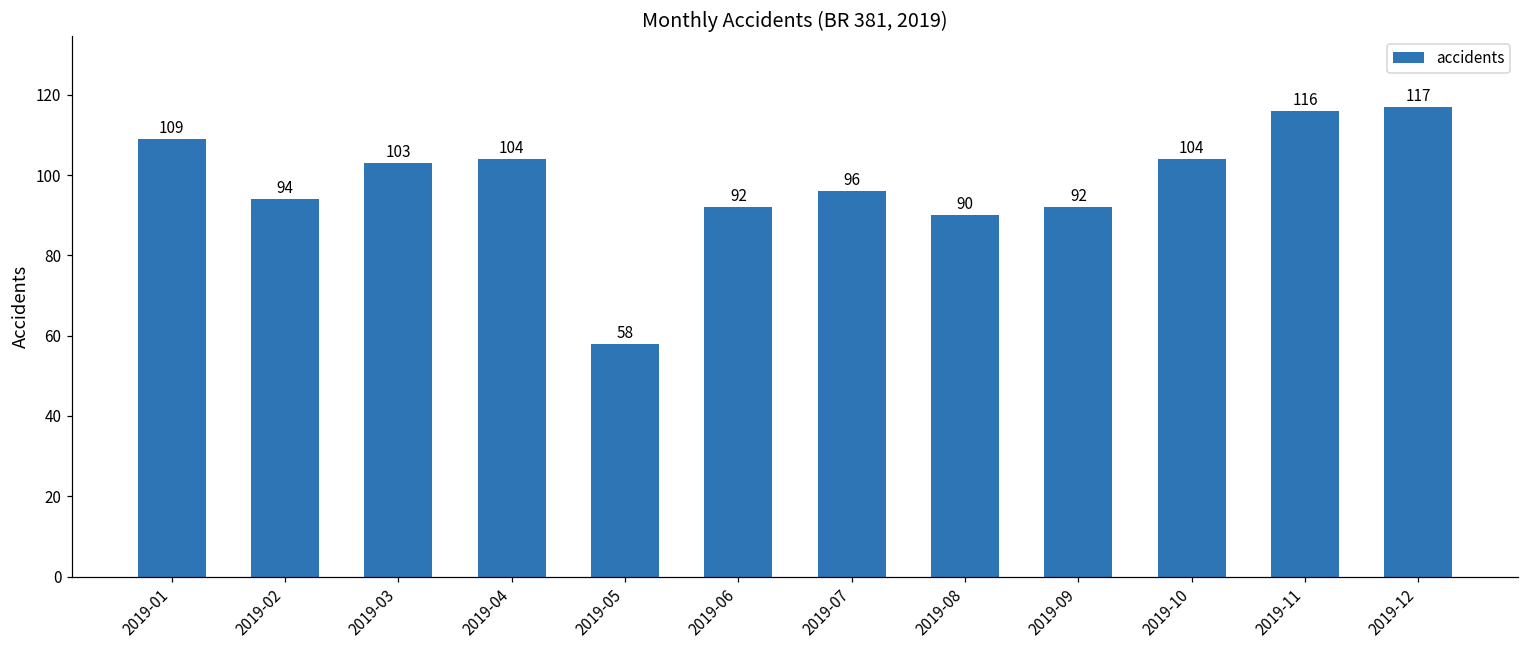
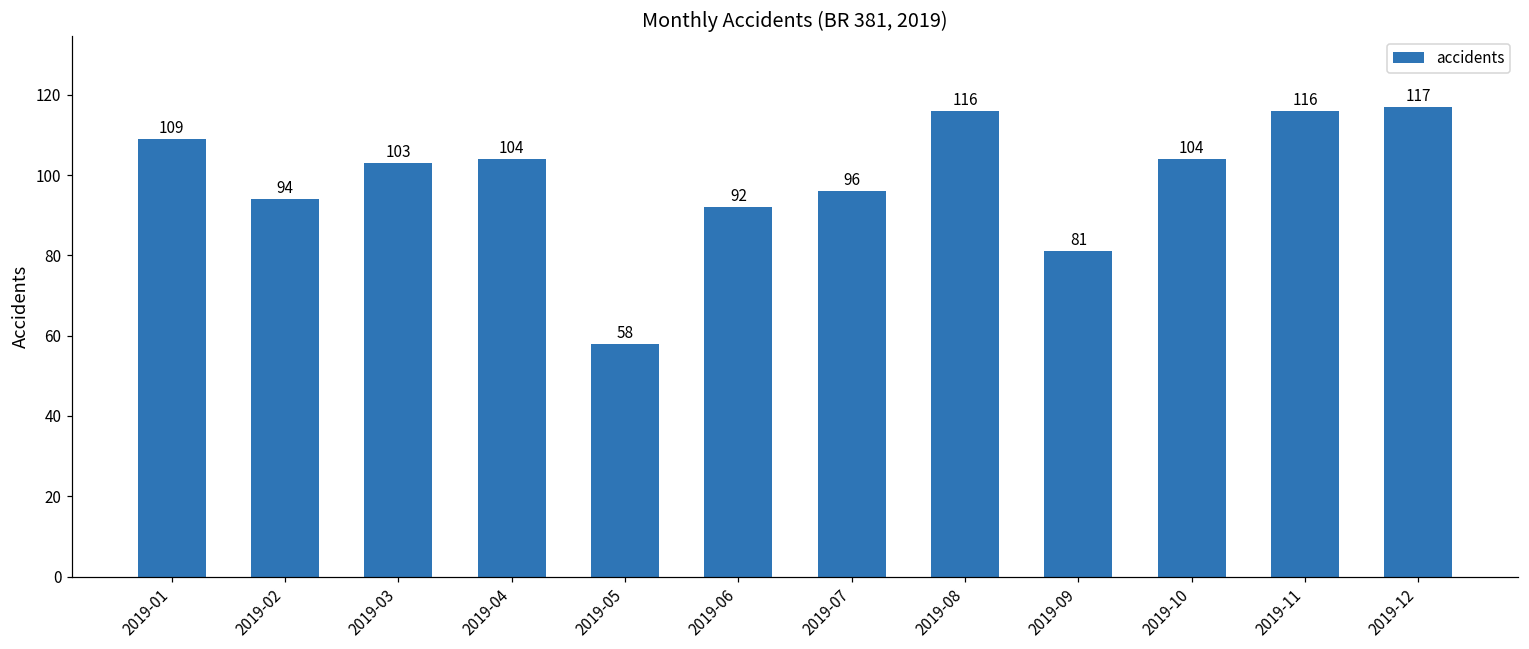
  {
    "2019-01": 109,
    "2019-02": 94,
    "2019-03": 103,
    "2019-04": 104,
    "2019-05": 58,
    "2019-06": 92,
    "2019-07": 96,
-   "2019-08": 90,
-   "2019-09": 92,
+   "2019-08": 116,
+   "2019-09": 81,
    "2019-10": 104,
    "2019-11": 116,
    "2019-12": 117
  }
